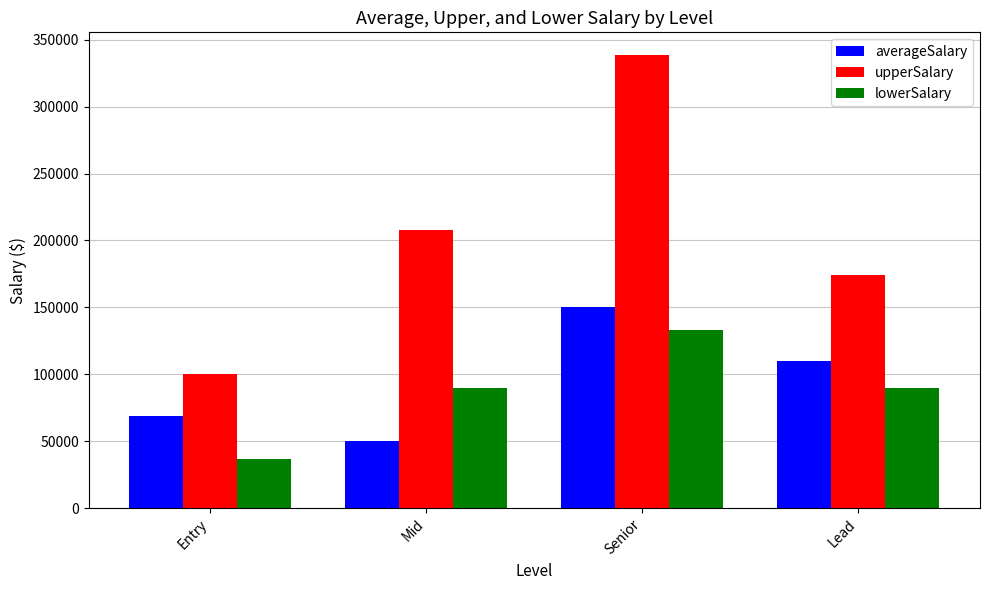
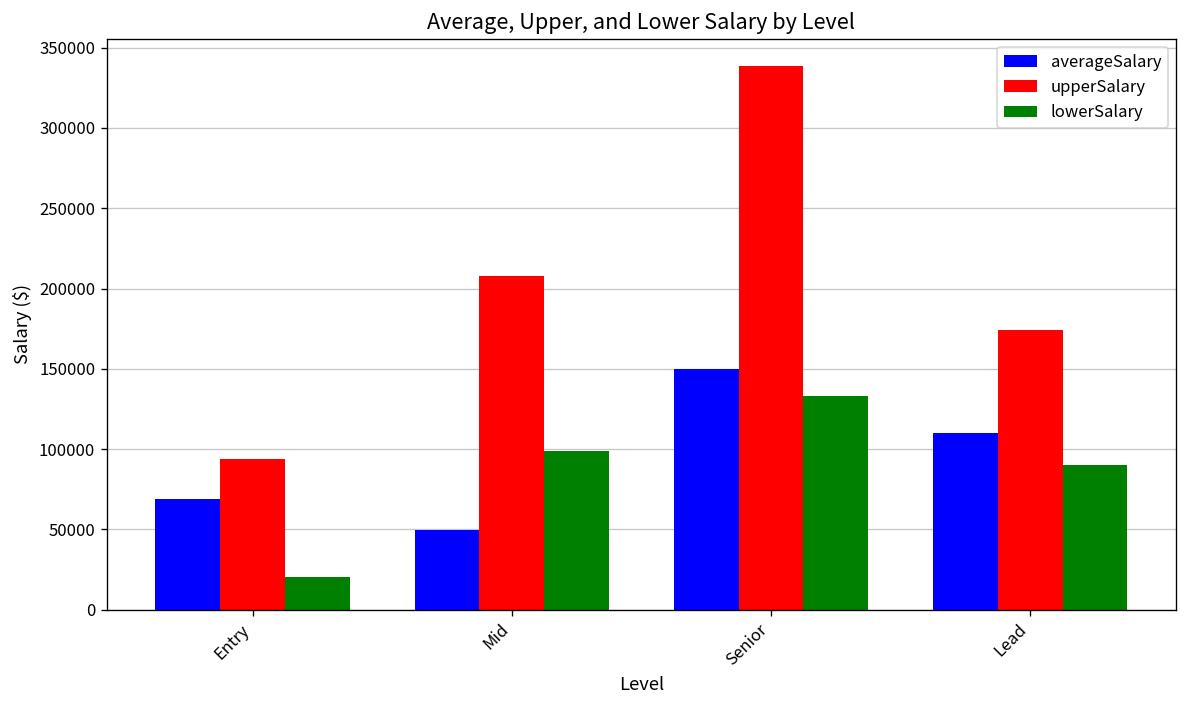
  {
    "averageSalary": {
      "Entry": 69000,
      "Mid": 50000,
      "Senior": 150000,
      "Lead": 110000
    },
    "upperSalary": {
-     "Entry": 100000,
+     "Entry": 94000,
      "Mid": 208000,
      "Senior": 339000,
      "Lead": 174000
    },
    "lowerSalary": {
-     "Entry": 37000,
-     "Mid": 90000,
+     "Entry": 20000,
+     "Mid": 99000,
      "Senior": 133000,
      "Lead": 90000
    }
  }
